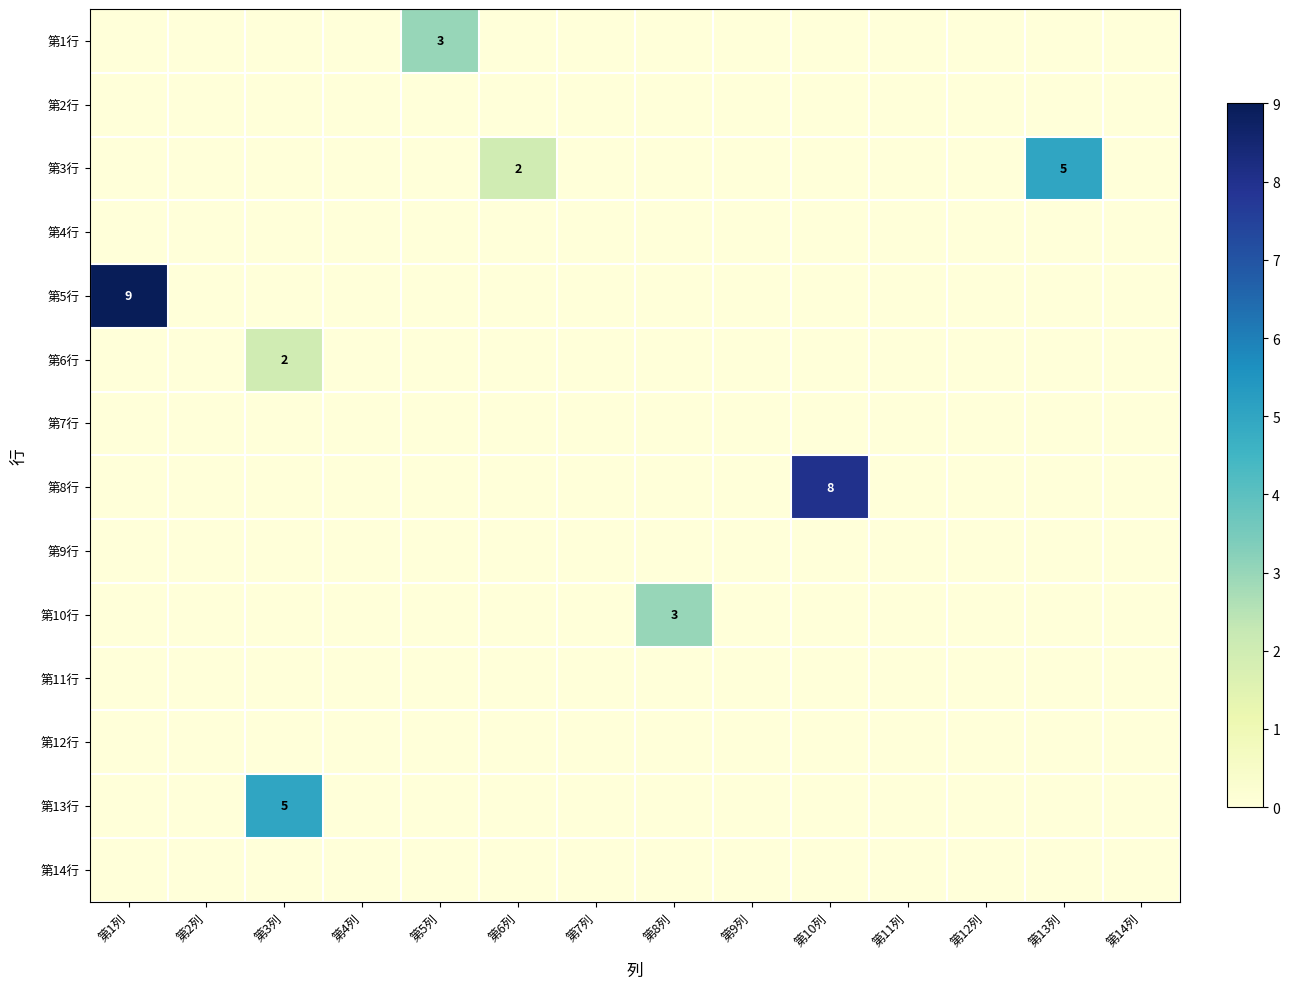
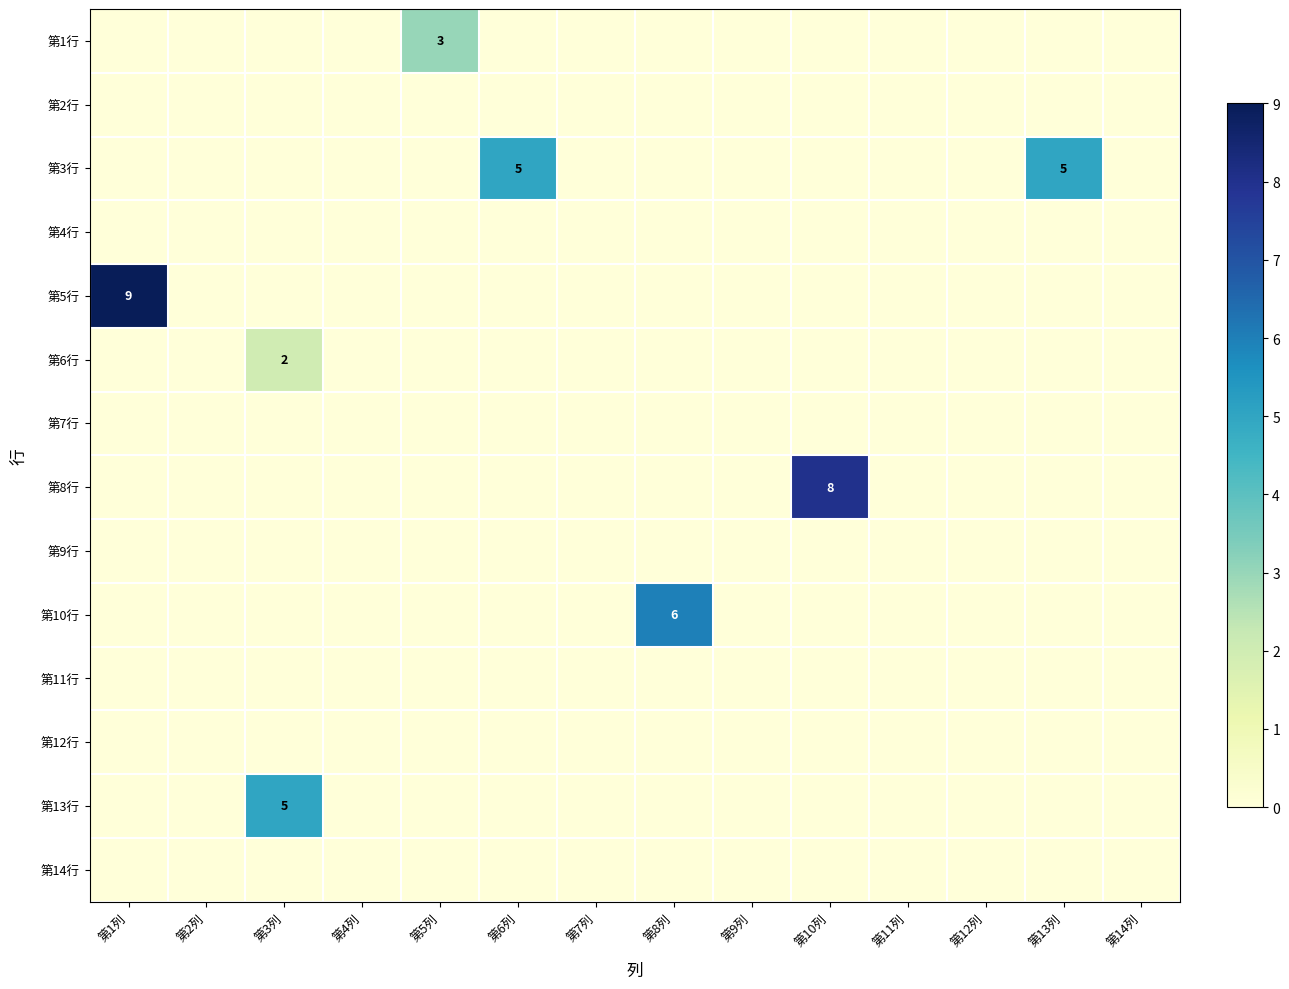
  {
    "第1行": {
      "第5列": 3
    },
    "第3行": {
-     "第6列": 2,
+     "第6列": 5,
      "第13列": 5
    },
    "第5行": {
      "第1列": 9
    },
    "第6行": {
      "第3列": 2
    },
    "第8行": {
      "第10列": 8
    },
    "第10行": {
-     "第8列": 3
+     "第8列": 6
    },
    "第13行": {
      "第3列": 5
    }
  }
